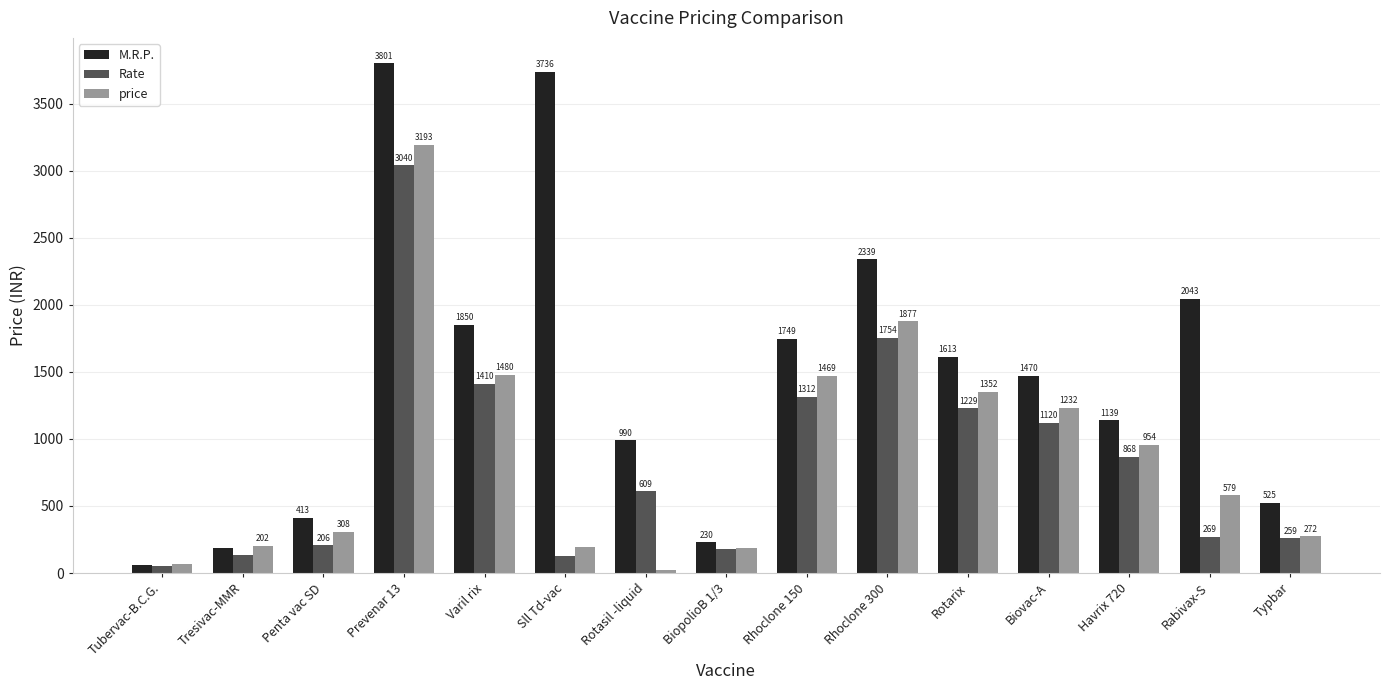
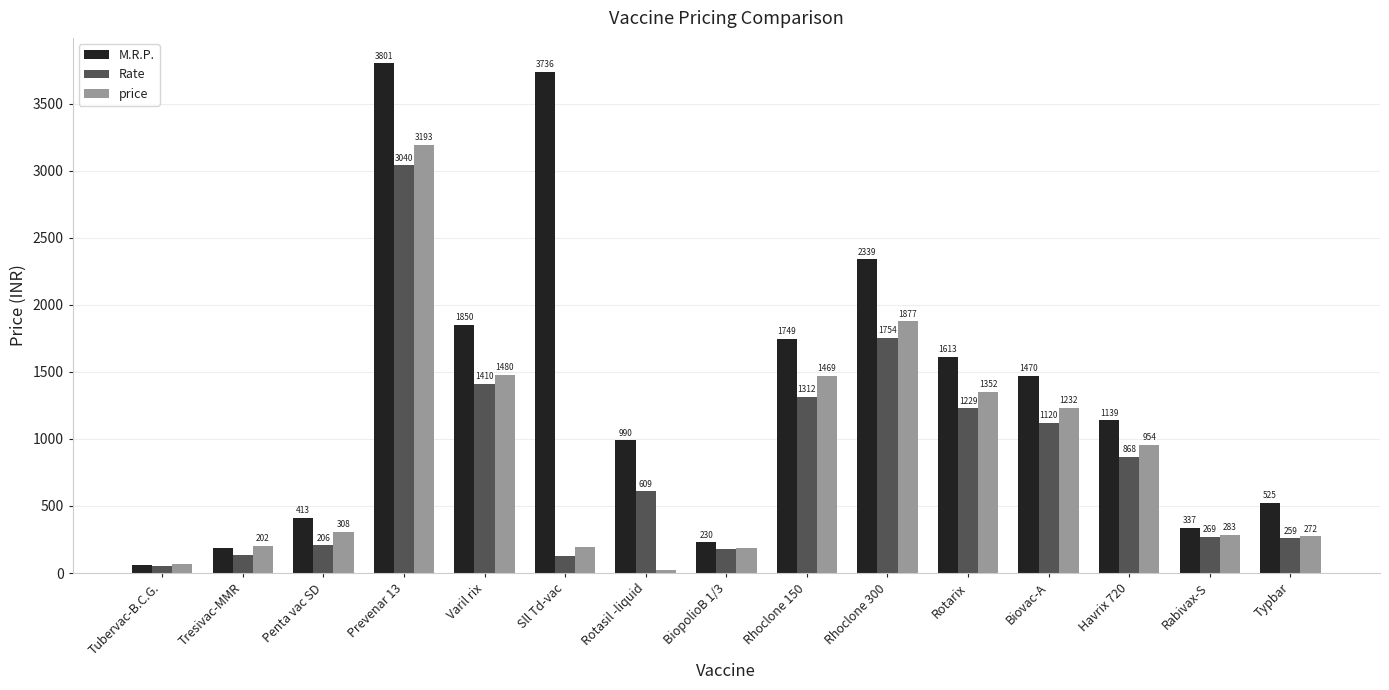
  {
    "M.R.P.": {
      "Penta vac SD": 413,
      "Prevenar 13": 3801,
      "Varil rix": 1850,
      "Sll Td-vac": 3736,
      "Rotasil -liquid": 990,
      "BiopolioB 1/3": 230,
      "Rhoclone 150": 1749,
      "Rhoclone 300": 2339,
      "Rotarix": 1613,
      "Biovac-A": 1470,
      "Havrix 720": 1139,
-     "Rabivax-S": 2043,
+     "Rabivax-S": 337,
      "Typbar": 525
    },
    "Rate": {
      "Penta vac SD": 206,
      "Prevenar 13": 3040,
      "Varil rix": 1410,
      "Rotasil -liquid": 609,
      "Rhoclone 150": 1312,
      "Rhoclone 300": 1754,
      "Rotarix": 1229,
      "Biovac-A": 1120,
      "Havrix 720": 868,
      "Rabivax-S": 269,
      "Typbar": 259
    },
    "price": {
      "Tresivac-MMR": 202,
      "Penta vac SD": 308,
      "Prevenar 13": 3193,
      "Varil rix": 1480,
      "Rhoclone 150": 1469,
      "Rhoclone 300": 1877,
      "Rotarix": 1352,
      "Biovac-A": 1232,
      "Havrix 720": 954,
-     "Rabivax-S": 579,
+     "Rabivax-S": 283,
      "Typbar": 272
    }
  }
